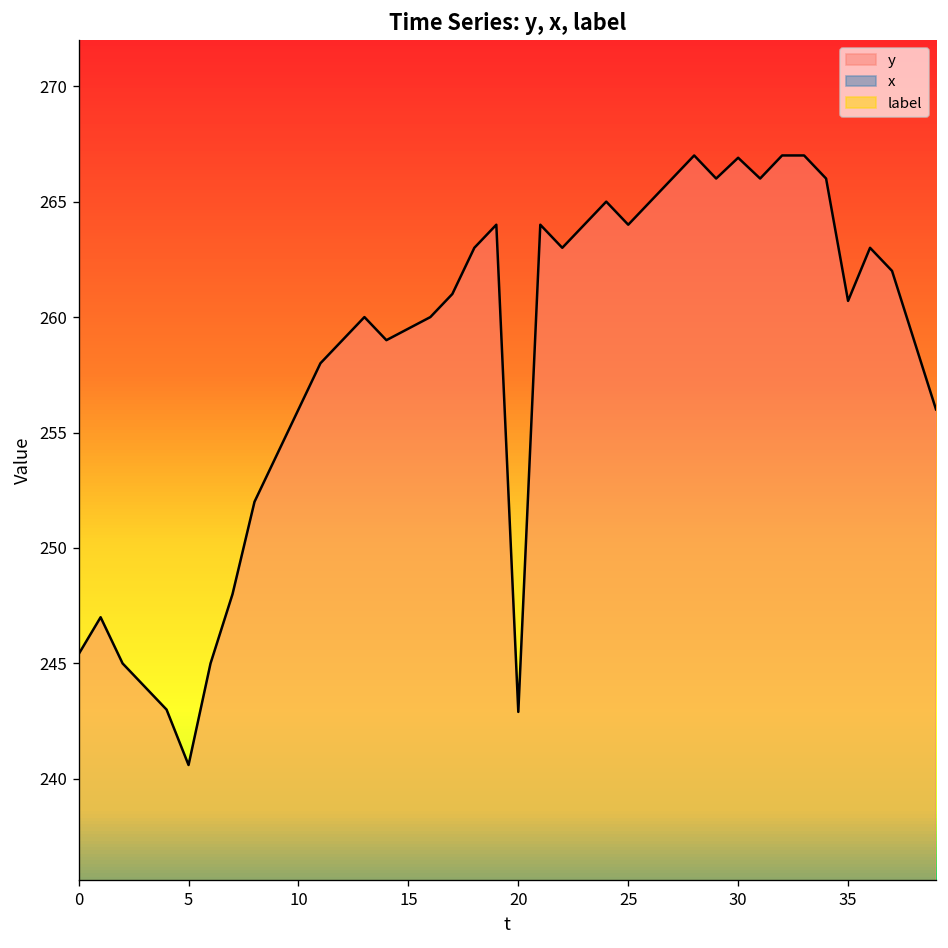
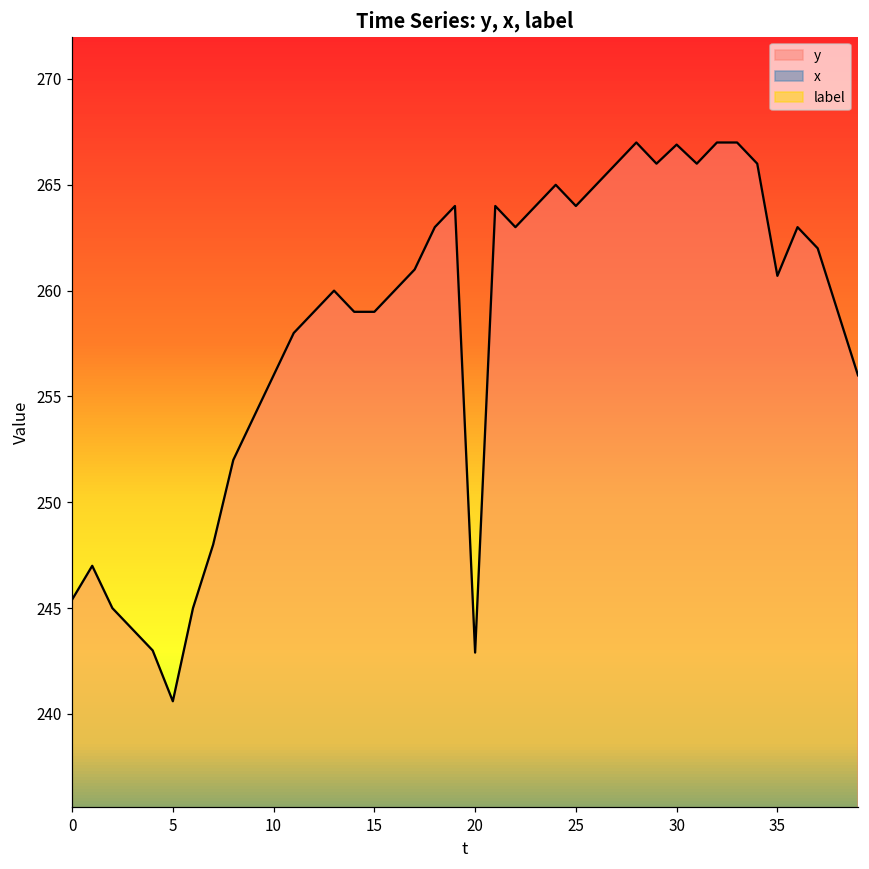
  {
    "y": {
      "0": 245.4,
      "5": 240.6,
      "10": 256.0,
-     "15": 259.5,
+     "15": 259.0,
      "20": 242.9,
      "25": 264.0,
      "30": 266.9,
      "35": 260.7
    }
  }
